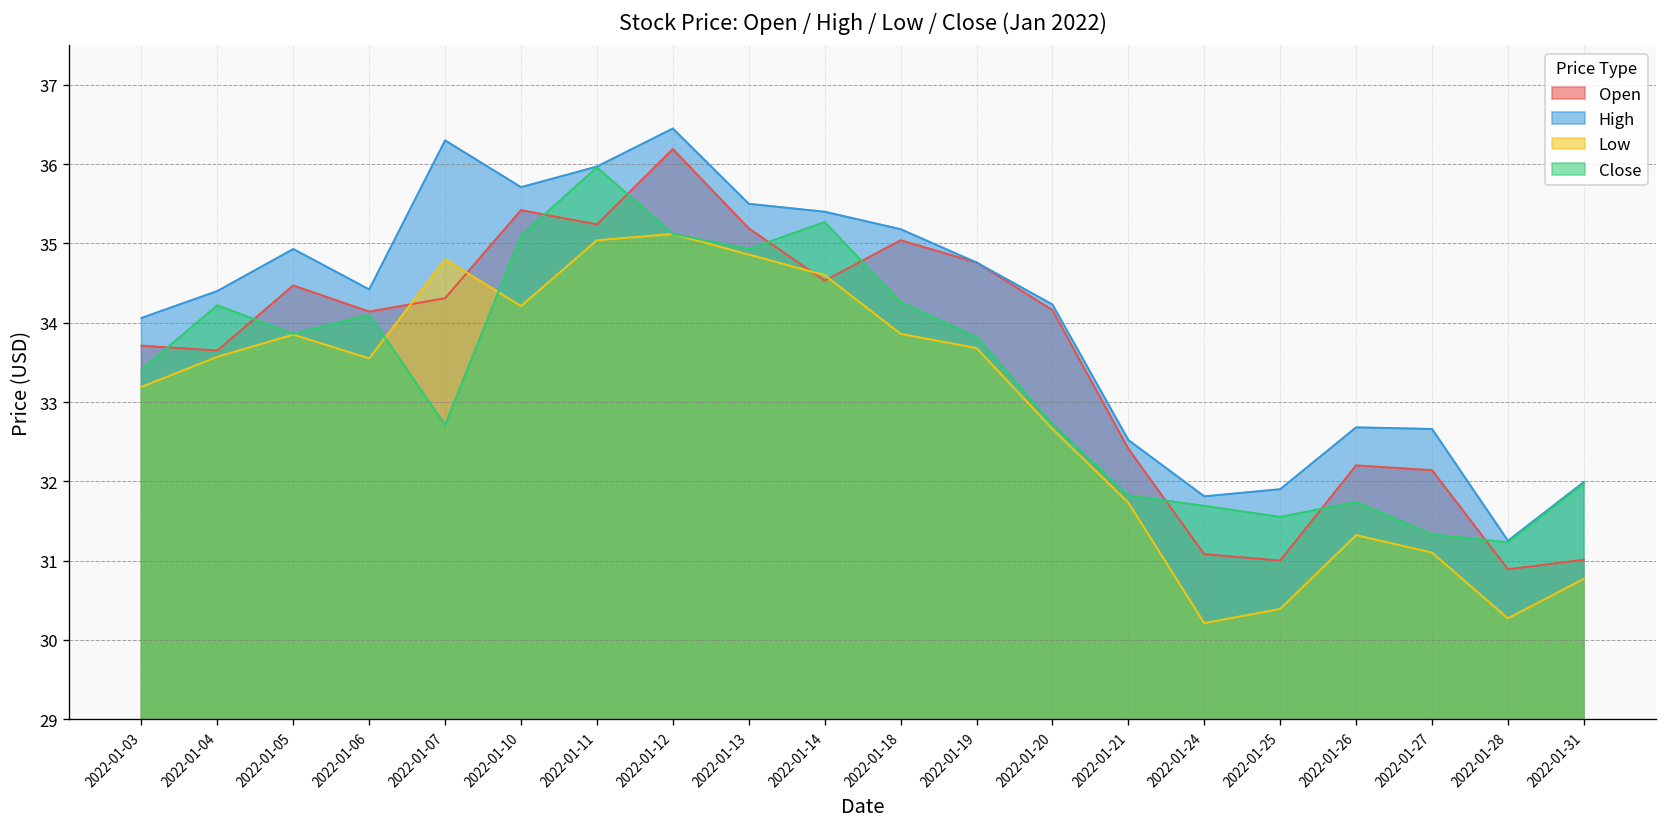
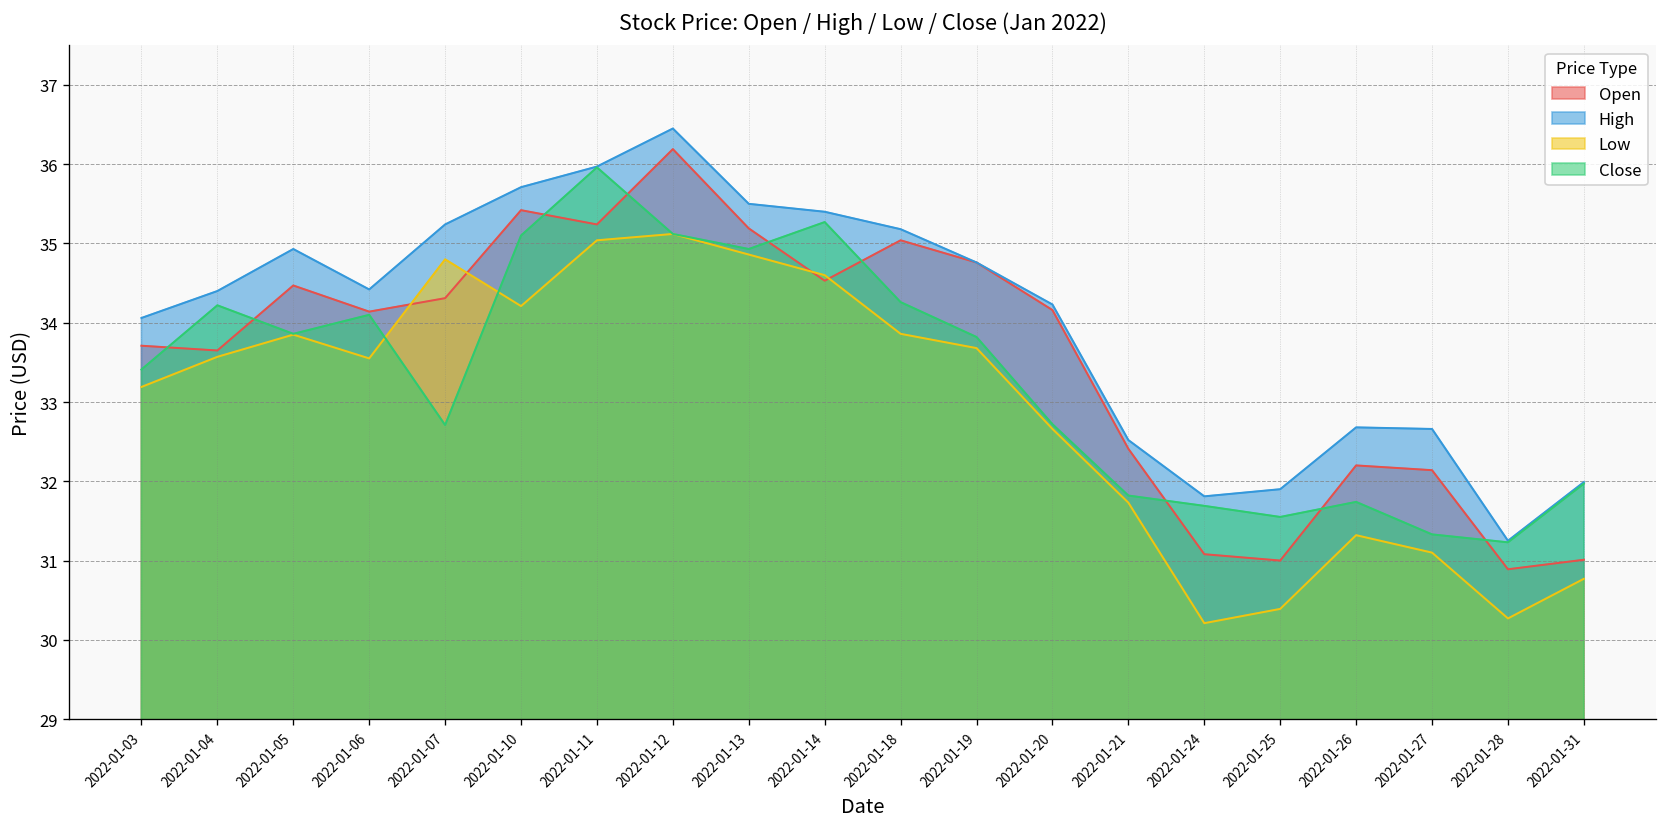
  {
    "Open": {
      "2022-01-03": 33.7,
      "2022-01-04": 33.7,
      "2022-01-05": 34.5,
      "2022-01-06": 34.1,
      "2022-01-07": 34.3,
      "2022-01-10": 35.4,
      "2022-01-11": 35.2,
      "2022-01-12": 36.2,
      "2022-01-13": 35.2,
      "2022-01-14": 34.5,
      "2022-01-18": 35.0,
      "2022-01-20": 34.2,
      "2022-01-21": 32.4,
      "2022-01-24": 31.1,
      "2022-01-25": 31.0,
      "2022-01-26": 32.2,
      "2022-01-27": 32.1,
      "2022-01-28": 30.9,
      "2022-01-31": 31.0
    },
    "High": {
      "2022-01-03": 34.1,
      "2022-01-04": 34.4,
      "2022-01-05": 34.9,
      "2022-01-06": 34.4,
-     "2022-01-07": 36.3,
+     "2022-01-07": 35.2,
      "2022-01-10": 35.7,
      "2022-01-12": 36.5,
      "2022-01-13": 35.5,
      "2022-01-14": 35.4,
      "2022-01-18": 35.2,
      "2022-01-20": 34.2,
      "2022-01-21": 32.5,
      "2022-01-24": 31.8,
      "2022-01-25": 31.9,
      "2022-01-26": 32.7,
      "2022-01-27": 32.7
    },
    "Low": {
      "2022-01-03": 33.2,
      "2022-01-04": 33.6,
      "2022-01-06": 33.6,
      "2022-01-07": 34.8,
      "2022-01-10": 34.2,
      "2022-01-11": 35.0,
      "2022-01-13": 34.9,
      "2022-01-14": 34.6,
      "2022-01-18": 33.9,
      "2022-01-19": 33.7,
      "2022-01-20": 32.7,
      "2022-01-21": 31.7,
      "2022-01-24": 30.2,
      "2022-01-25": 30.4,
      "2022-01-26": 31.3,
      "2022-01-27": 31.1,
      "2022-01-28": 30.3,
      "2022-01-31": 30.8
    },
    "Close": {
      "2022-01-03": 33.4,
      "2022-01-04": 34.2,
      "2022-01-06": 34.1,
      "2022-01-07": 32.7,
      "2022-01-10": 35.1,
      "2022-01-13": 34.9,
      "2022-01-14": 35.3,
      "2022-01-18": 34.3,
      "2022-01-19": 33.8,
      "2022-01-20": 32.7,
      "2022-01-21": 31.8,
      "2022-01-24": 31.7,
      "2022-01-25": 31.6,
      "2022-01-26": 31.7,
      "2022-01-27": 31.3
    }
  }
